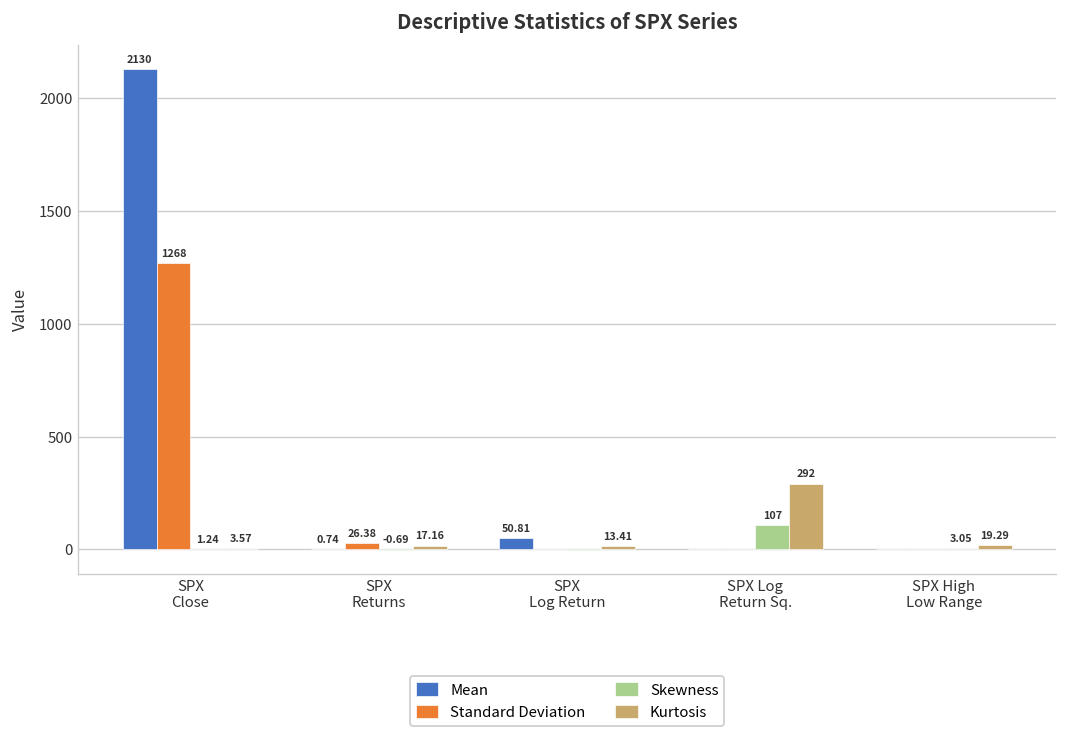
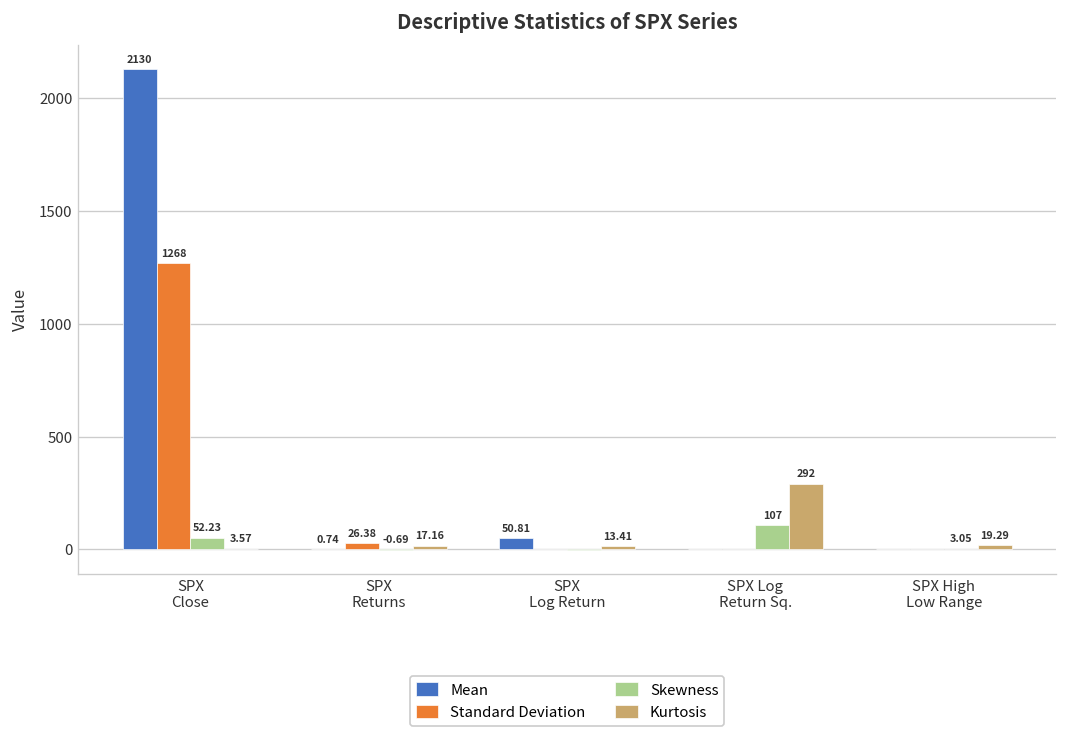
  {
    "Mean": {
      "SPX Close": 2130,
      "SPX Returns": 0.74,
      "SPX Log Return": 50.81
    },
    "Standard Deviation": {
      "SPX Close": 1268,
      "SPX Returns": 26.38
    },
    "Skewness": {
-     "SPX Close": 1.24,
+     "SPX Close": 52.23,
      "SPX Returns": -0.69,
      "SPX Log Return Sq.": 107,
      "SPX High Low Range": 3.05
    },
    "Kurtosis": {
      "SPX Close": 3.57,
      "SPX Returns": 17.16,
      "SPX Log Return": 13.41,
      "SPX Log Return Sq.": 292,
      "SPX High Low Range": 19.29
    }
  }
